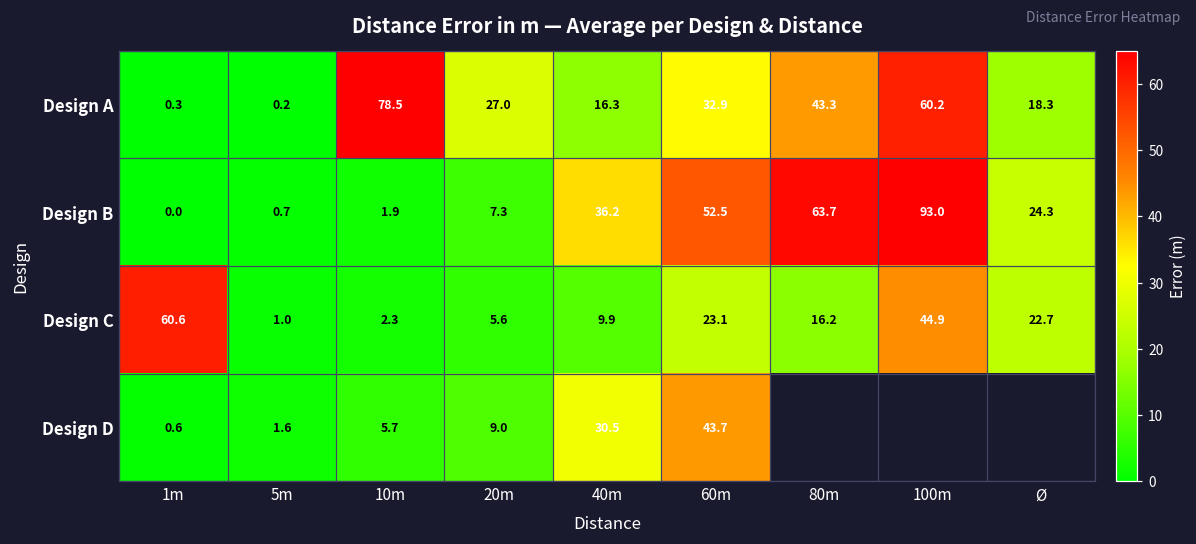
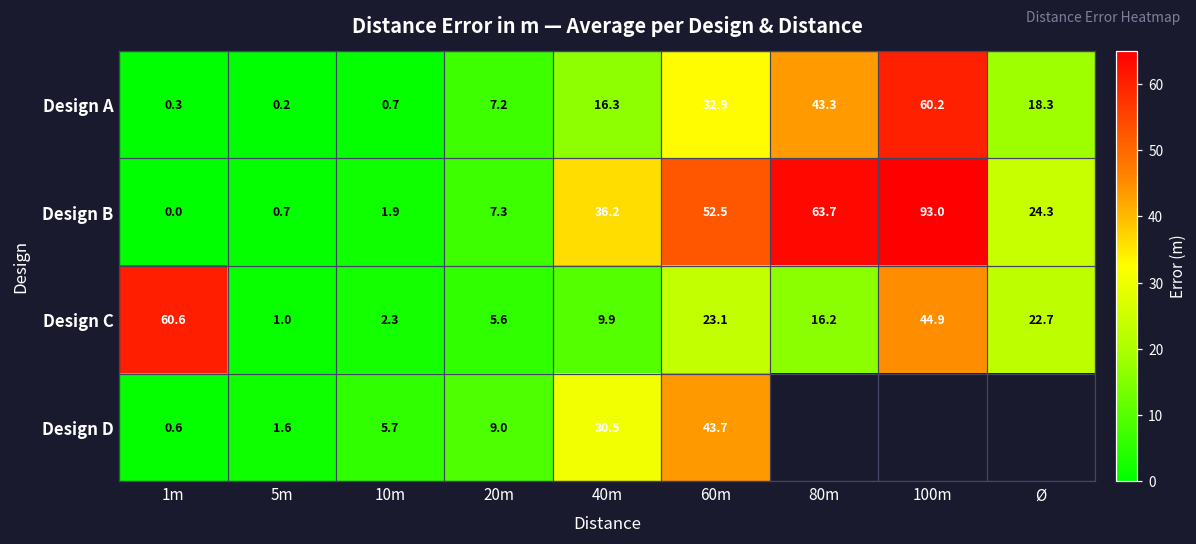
  {
    "Design A": {
      "1m": 0.3,
      "5m": 0.2,
-     "10m": 78.5,
-     "20m": 27.0,
+     "10m": 0.7,
+     "20m": 7.2,
      "40m": 16.3,
      "60m": 32.9,
      "80m": 43.3,
      "100m": 60.2,
      "Ø": 18.3
    },
    "Design B": {
      "1m": 0.0,
      "5m": 0.7,
      "10m": 1.9,
      "20m": 7.3,
      "40m": 36.2,
      "60m": 52.5,
      "80m": 63.7,
      "100m": 93.0,
      "Ø": 24.3
    },
    "Design C": {
      "1m": 60.6,
      "5m": 1.0,
      "10m": 2.3,
      "20m": 5.6,
      "40m": 9.9,
      "60m": 23.1,
      "80m": 16.2,
      "100m": 44.9,
      "Ø": 22.7
    },
    "Design D": {
      "1m": 0.6,
      "5m": 1.6,
      "10m": 5.7,
      "20m": 9.0,
      "40m": 30.5,
      "60m": 43.7
    }
  }
